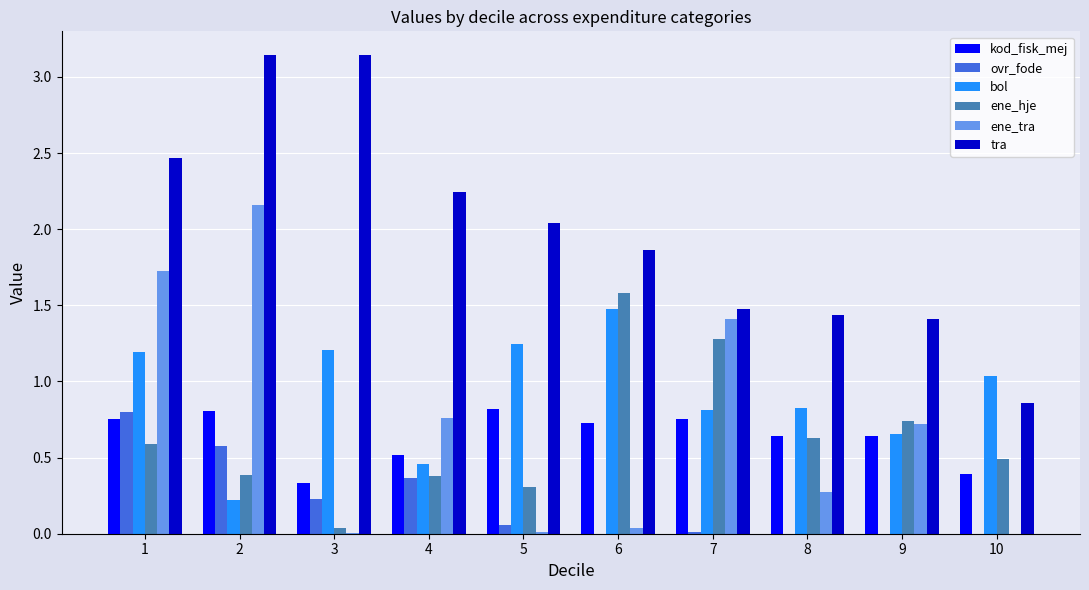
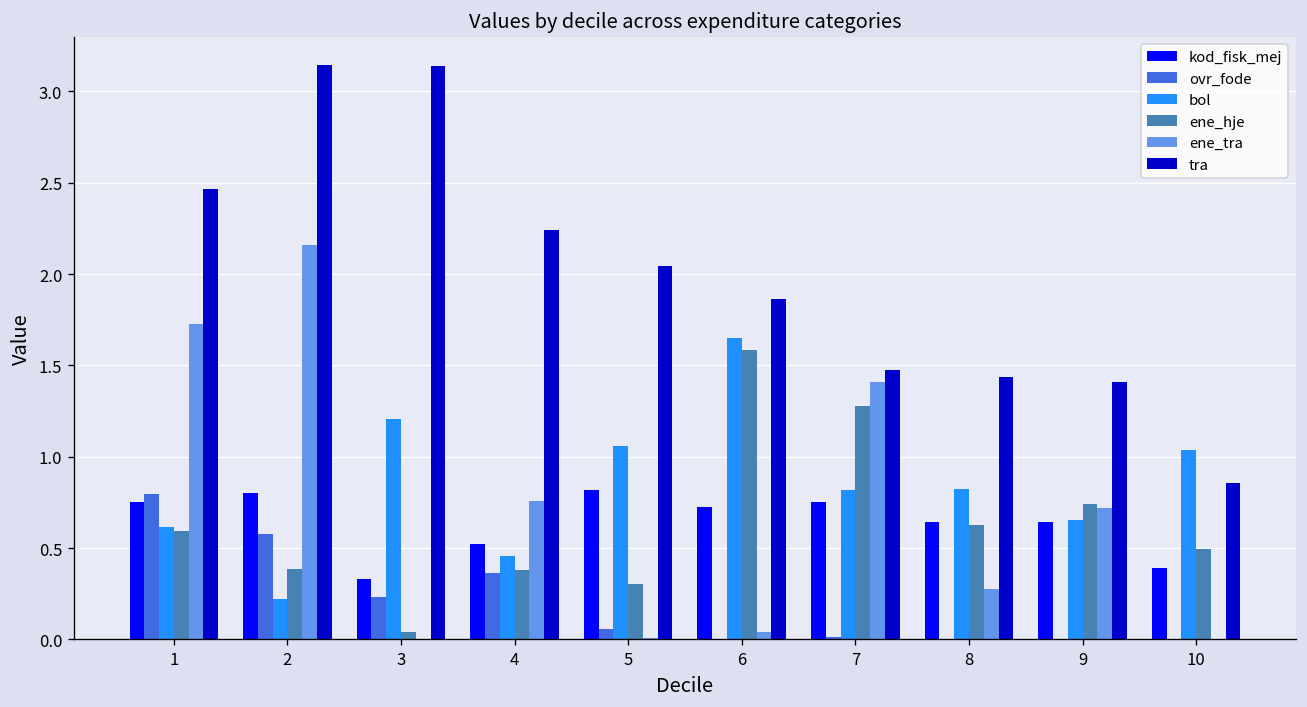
  {
    "bol": {
-     "1": 1.19,
+     "1": 0.61,
      "2": 0.22,
      "3": 1.21,
      "4": 0.46,
-     "5": 1.24,
-     "6": 1.47,
+     "5": 1.06,
+     "6": 1.65,
      "7": 0.82,
      "8": 0.83,
      "9": 0.65,
      "10": 1.04
    }
  }
